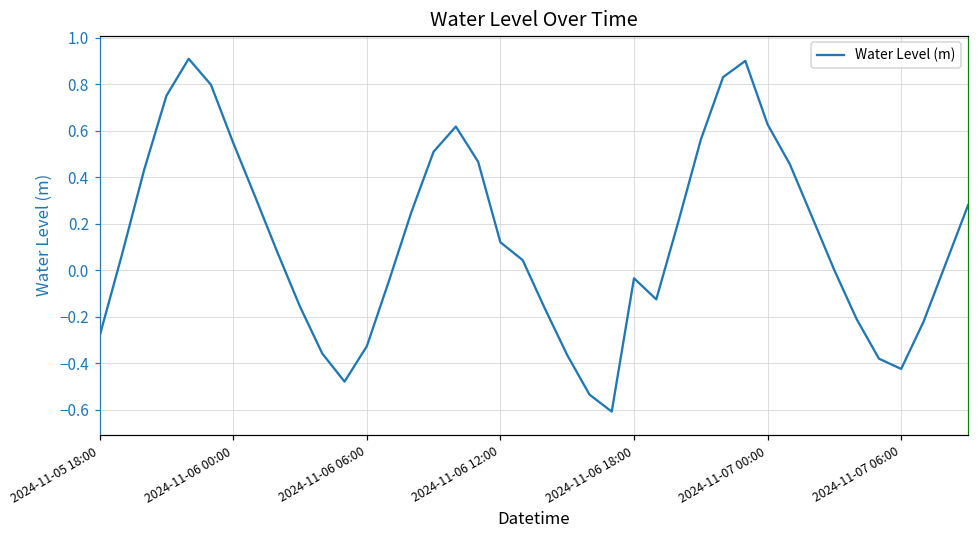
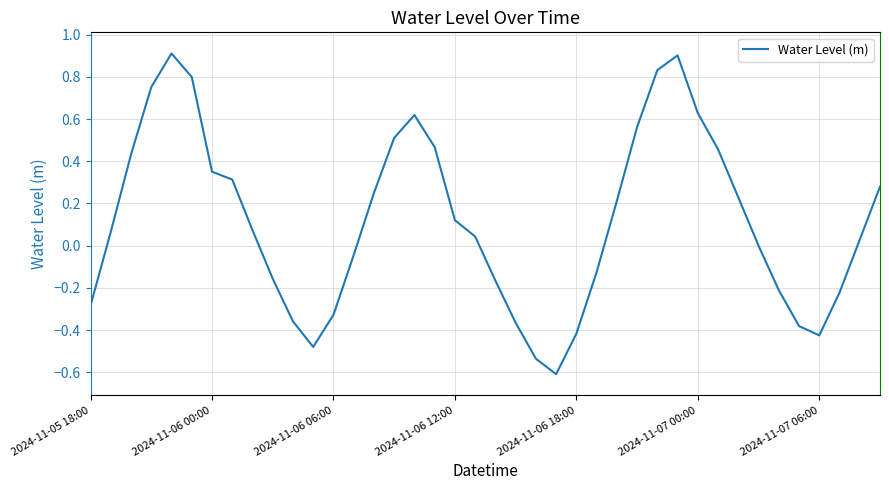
  {
    "2024-11-05 18:00": -0.28,
-   "2024-11-06 00:00": 0.55,
+   "2024-11-06 00:00": 0.35,
    "2024-11-06 06:00": -0.33,
    "2024-11-06 12:00": 0.12,
-   "2024-11-06 18:00": -0.03,
+   "2024-11-06 18:00": -0.42,
    "2024-11-07 00:00": 0.63,
    "2024-11-07 06:00": -0.42
  }
